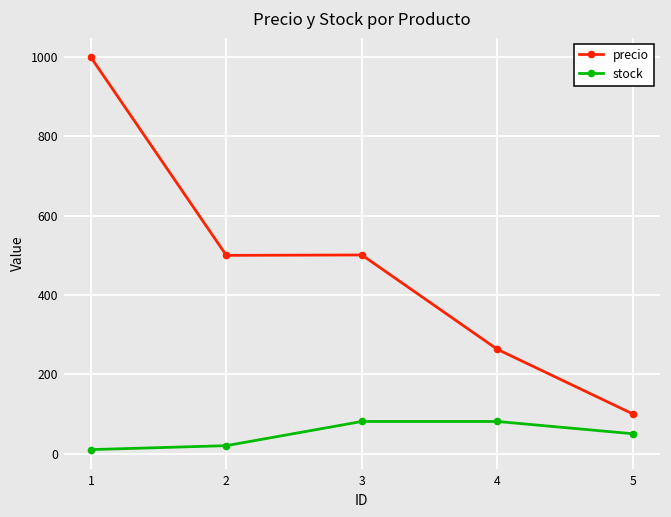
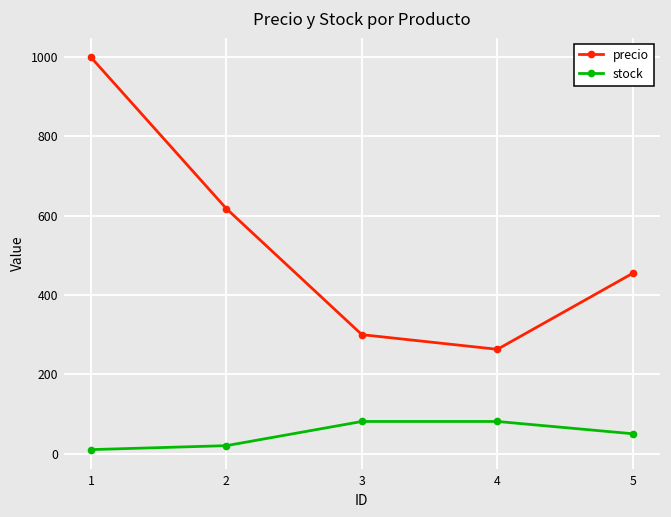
  {
    "precio": {
      "1": 1000,
-     "2": 500,
-     "3": 500,
+     "2": 620,
+     "3": 300,
      "4": 260,
-     "5": 100
+     "5": 460
    },
    "stock": {
      "1": 10,
      "2": 20,
      "3": 80,
      "4": 80,
      "5": 50
    }
  }
